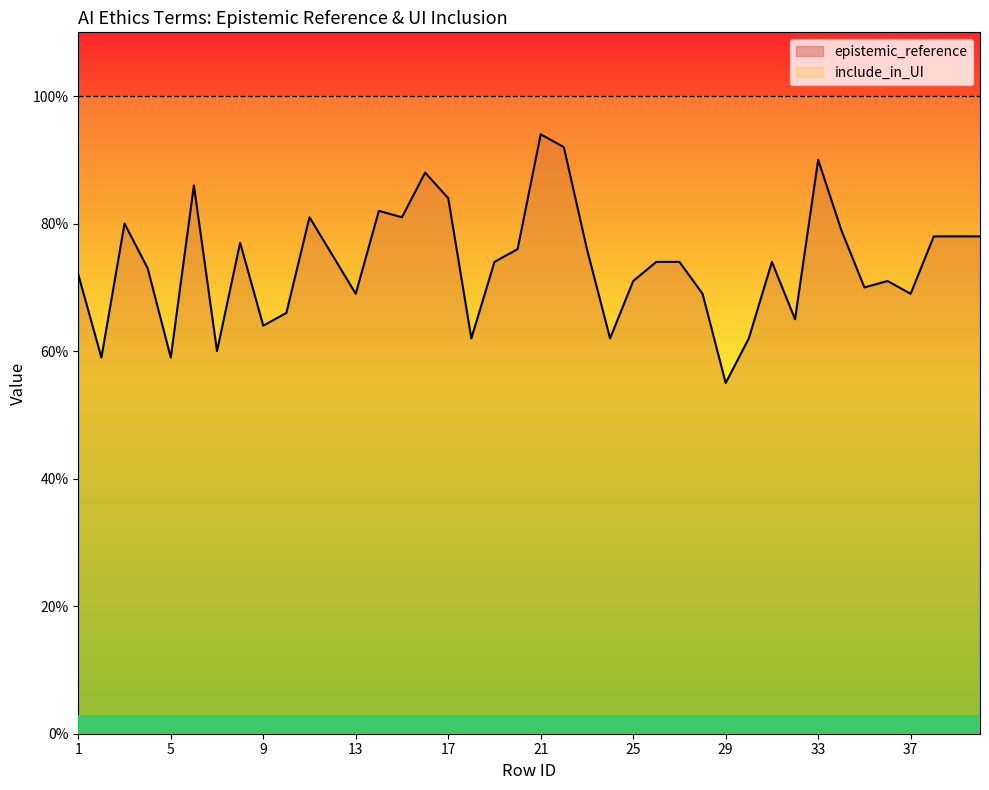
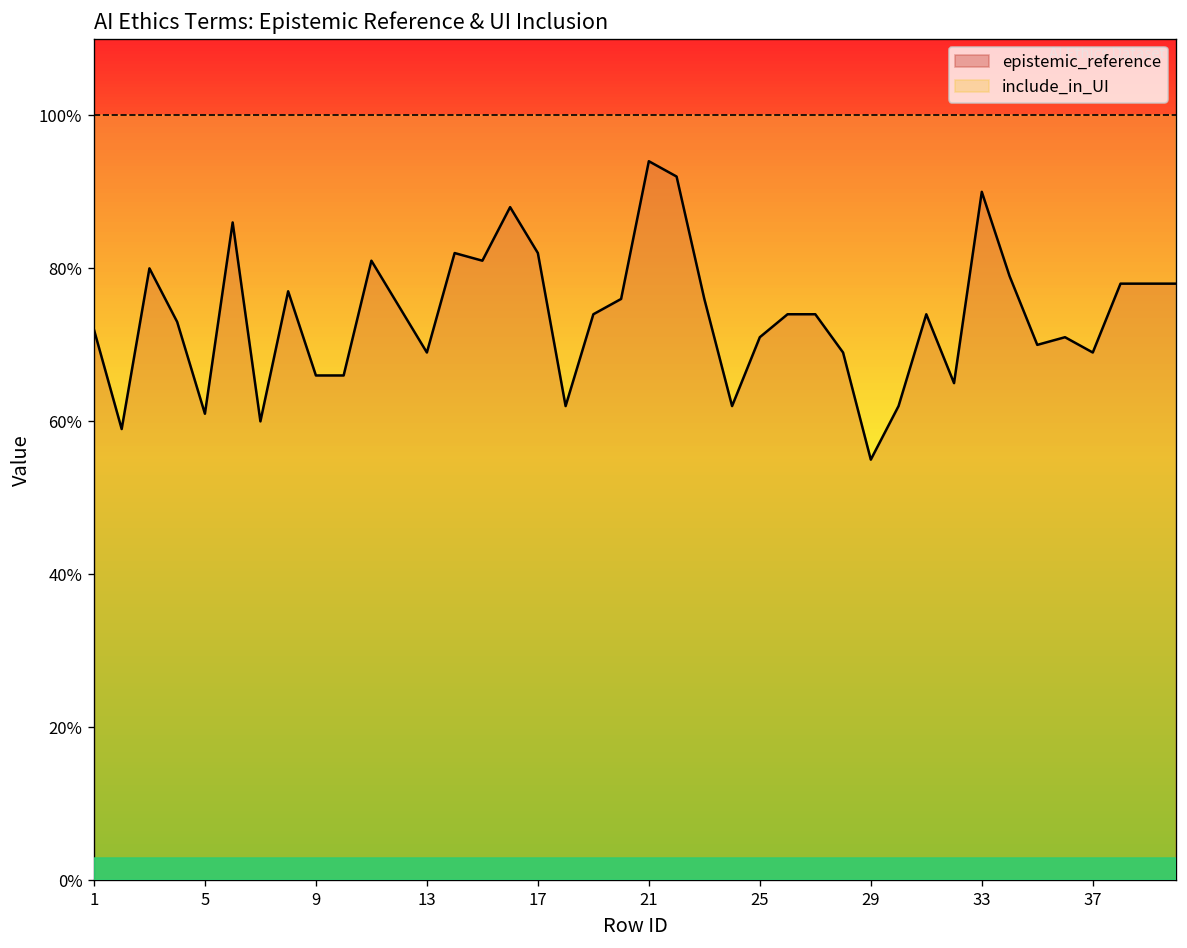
  {
    "epistemic_reference": {
      "1": "72%",
-     "5": "59%",
-     "9": "64%",
+     "5": "61%",
+     "9": "66%",
      "13": "69%",
-     "17": "84%",
+     "17": "82%",
      "21": "94%",
      "25": "71%",
      "29": "55%",
      "33": "90%",
      "37": "69%"
    },
    "include_in_UI": {
      "1": "100%",
      "5": "100%",
      "9": "100%",
      "13": "100%",
      "17": "100%",
      "21": "100%",
      "25": "100%",
      "29": "100%",
      "33": "100%",
      "37": "100%"
    }
  }
